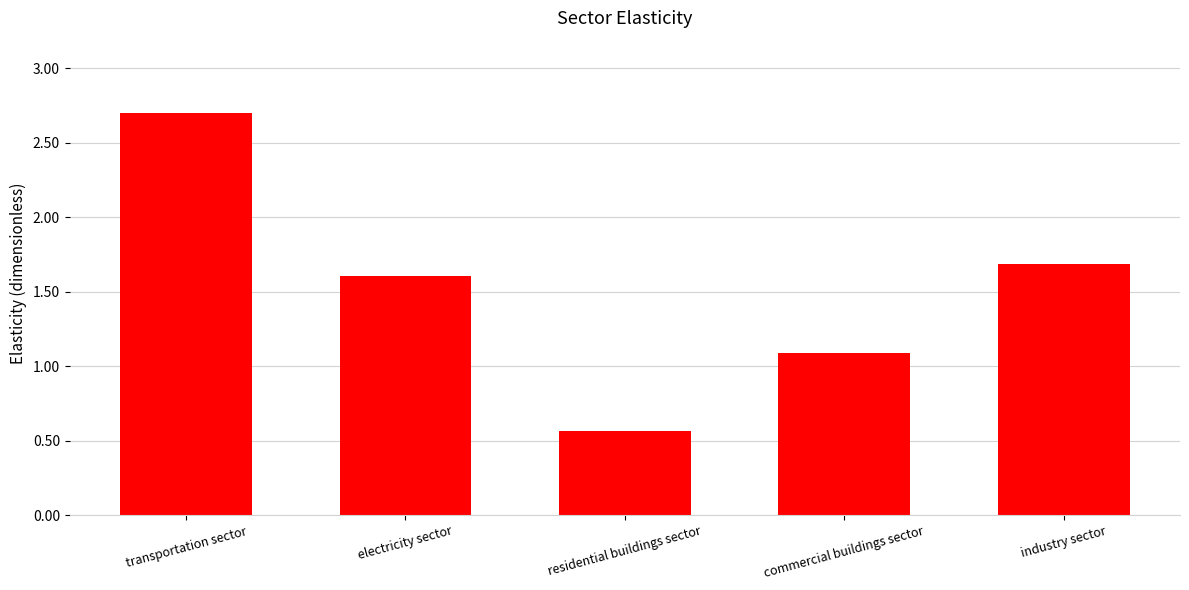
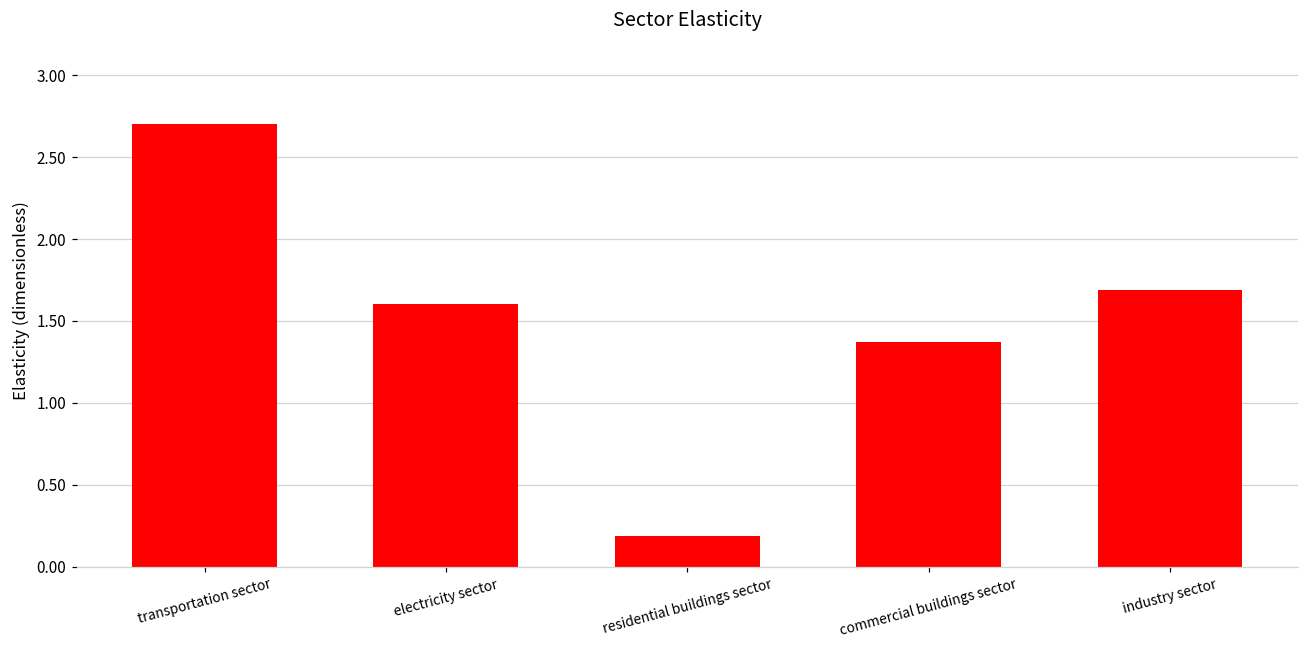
  {
    "transportation sector": 2.70,
    "electricity sector": 1.60,
-   "residential buildings sector": 0.57,
-   "commercial buildings sector": 1.09,
+   "residential buildings sector": 0.19,
+   "commercial buildings sector": 1.37,
    "industry sector": 1.69
  }
